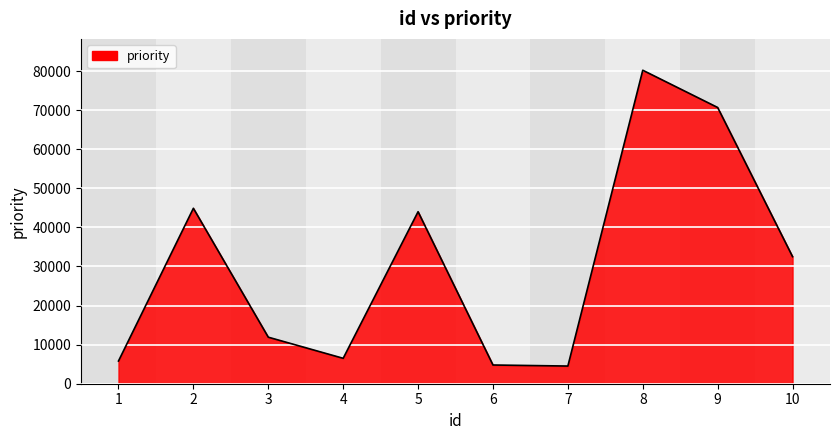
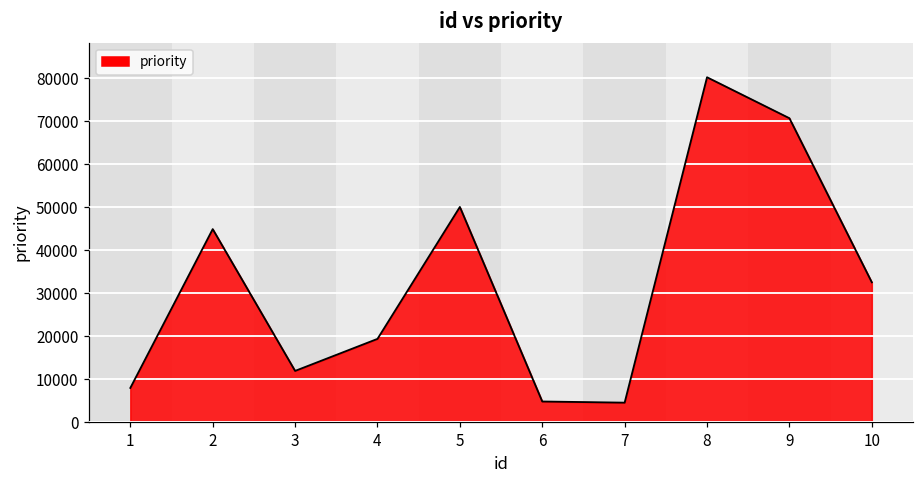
  {
-   "1": 6000,
+   "1": 8000,
    "2": 45000,
    "3": 12000,
-   "4": 7000,
-   "5": 44000,
+   "4": 19000,
+   "5": 50000,
    "6": 5000,
    "7": 5000,
    "8": 80000,
    "9": 71000,
    "10": 33000
  }
